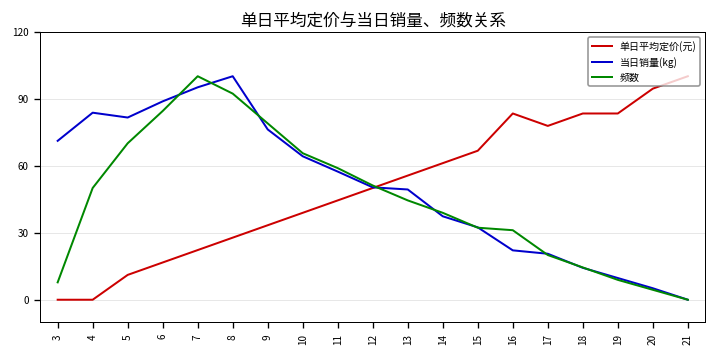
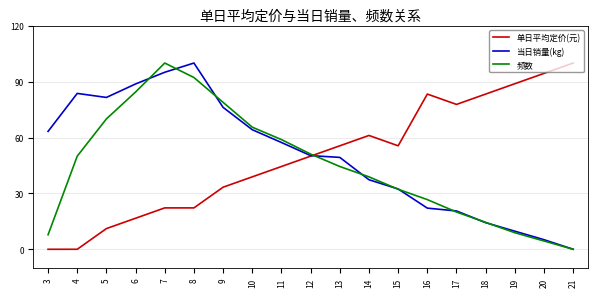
  {
    "单日平均定价(元)": {
      "3": 0,
      "4": 0,
      "5": 11,
      "6": 17,
      "7": 22,
-     "8": 28,
+     "8": 22,
      "9": 33,
      "10": 39,
      "11": 44,
      "13": 56,
      "14": 61,
-     "15": 67,
+     "15": 56,
      "16": 83,
      "17": 78,
      "18": 83,
-     "19": 83,
+     "19": 89,
      "20": 94
    },
    "当日销量(kg)": {
-     "3": 71,
+     "3": 63,
      "4": 84,
      "5": 82,
      "6": 89,
      "7": 95,
      "8": 100,
      "9": 76,
      "11": 57,
      "13": 49,
      "14": 37,
      "16": 22
    },
    "频数": {
      "3": 8,
      "4": 50,
      "5": 70,
      "6": 84,
      "7": 100,
      "8": 92,
      "9": 79,
      "11": 59,
      "13": 44,
      "14": 39,
-     "16": 31
+     "16": 27
    }
  }
